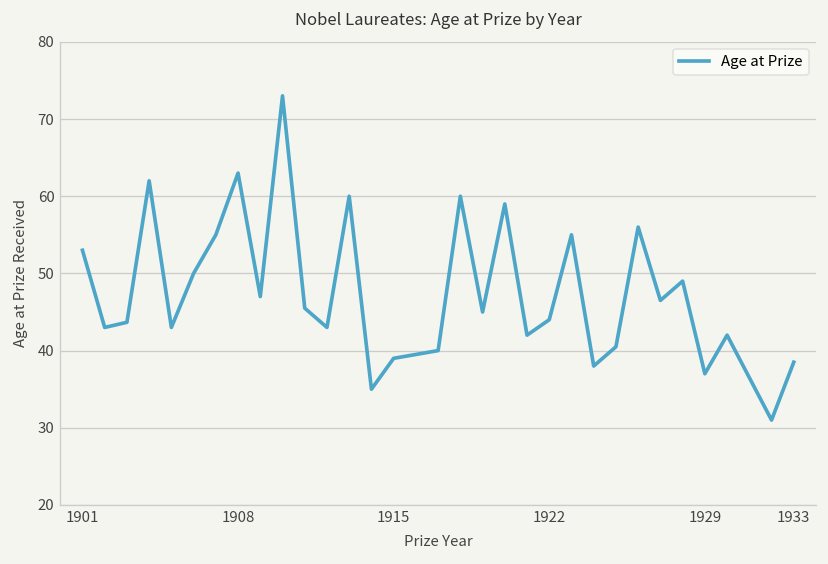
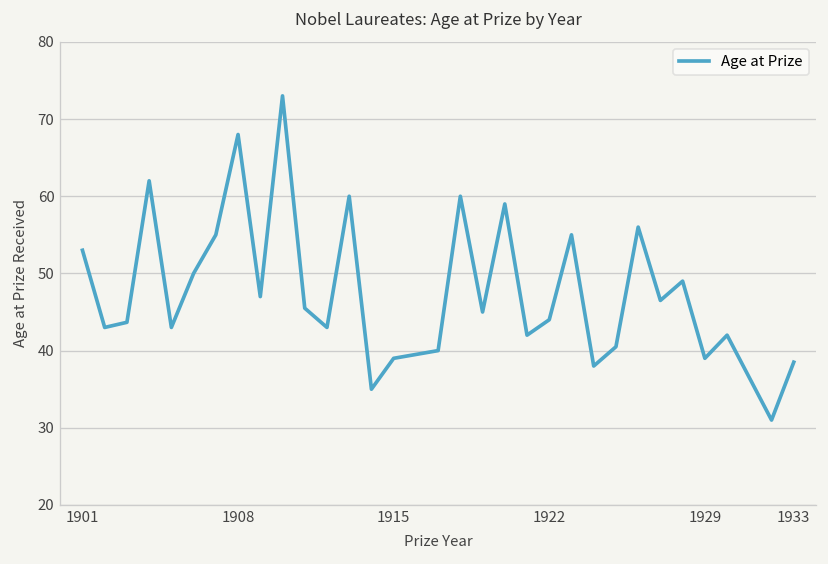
  {
    "1901": 53,
-   "1908": 63,
+   "1908": 68,
    "1915": 39,
    "1922": 44,
-   "1929": 37,
+   "1929": 39,
    "1933": 39
  }
